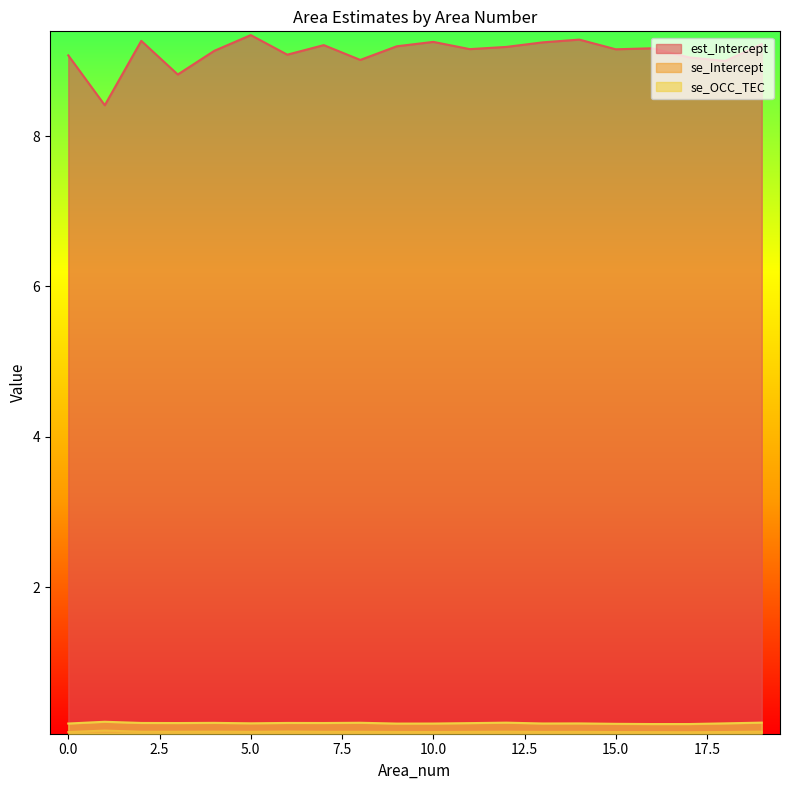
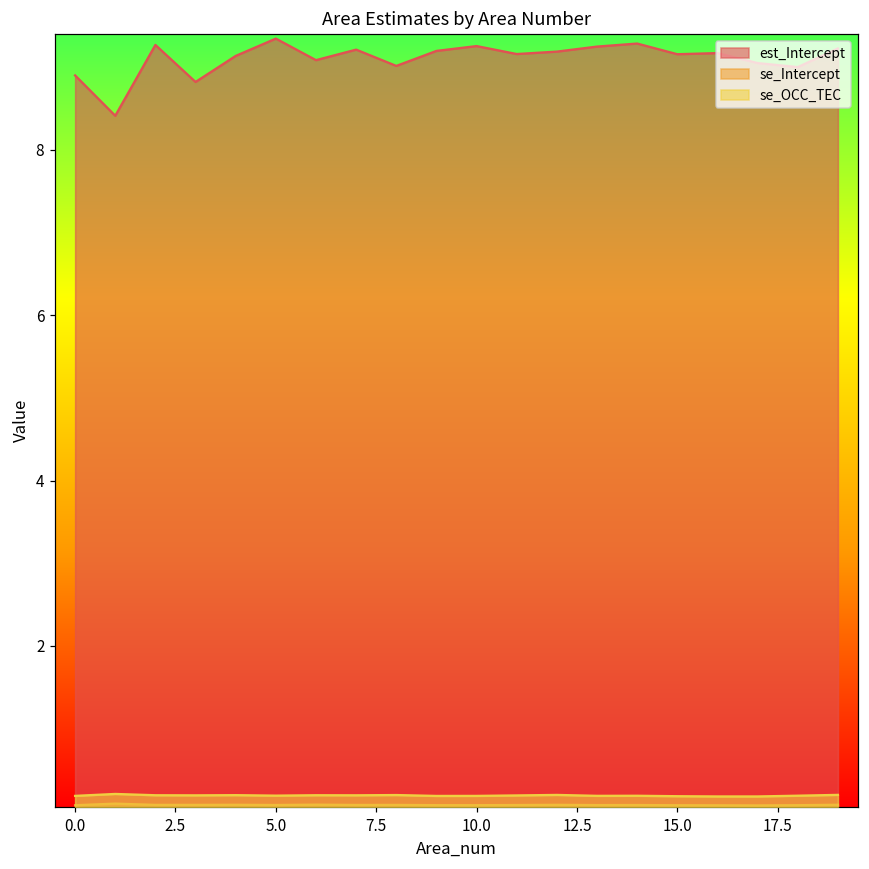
  {
    "est_Intercept": {
-     "0.0": 9.1,
+     "0.0": 8.9,
      "5.0": 9.3,
      "10.0": 9.3,
      "15.0": 9.2
    }
  }
